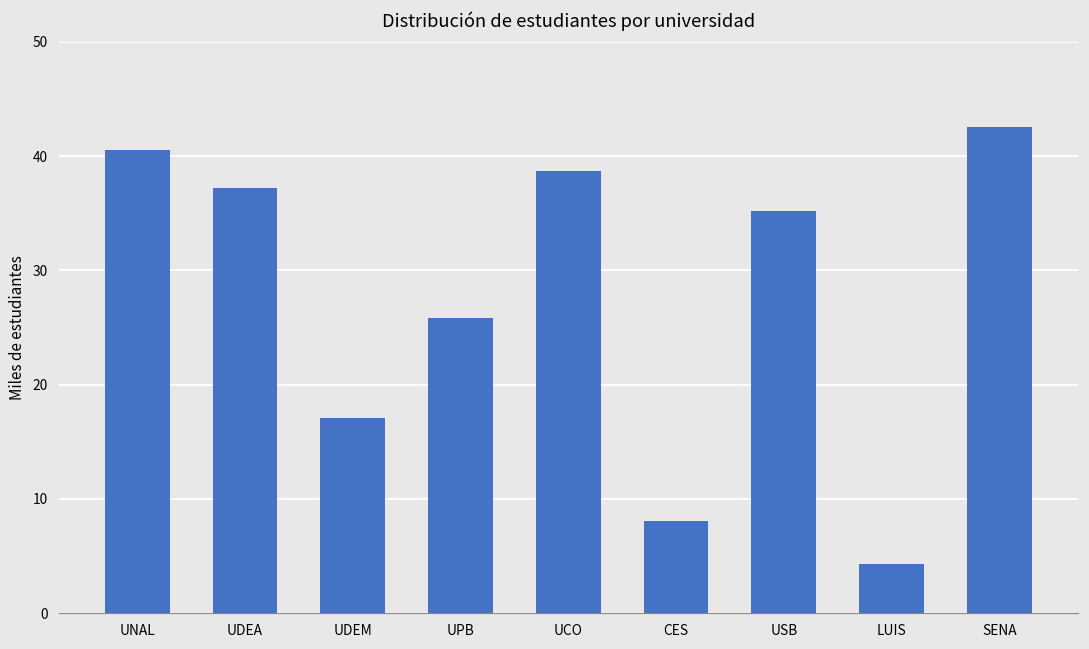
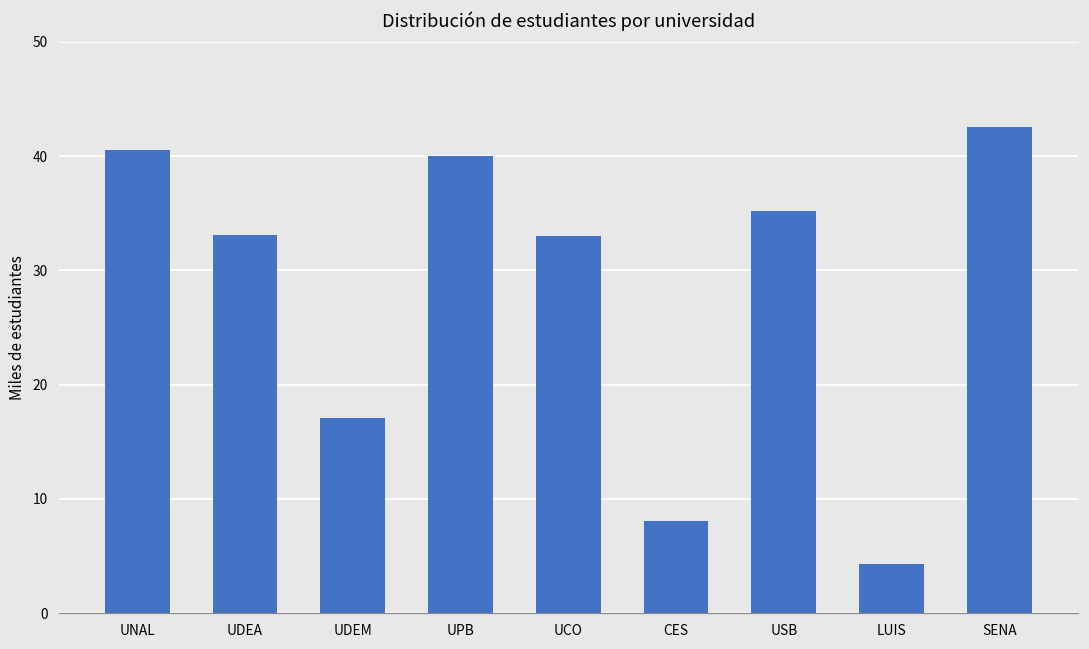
  {
    "UNAL": 40.5,
-   "UDEA": 37.2,
+   "UDEA": 33.1,
    "UDEM": 17.1,
-   "UPB": 25.8,
-   "UCO": 38.7,
+   "UPB": 40.0,
+   "UCO": 33.0,
    "CES": 8.1,
    "USB": 35.2,
    "LUIS": 4.3,
    "SENA": 42.5
  }
